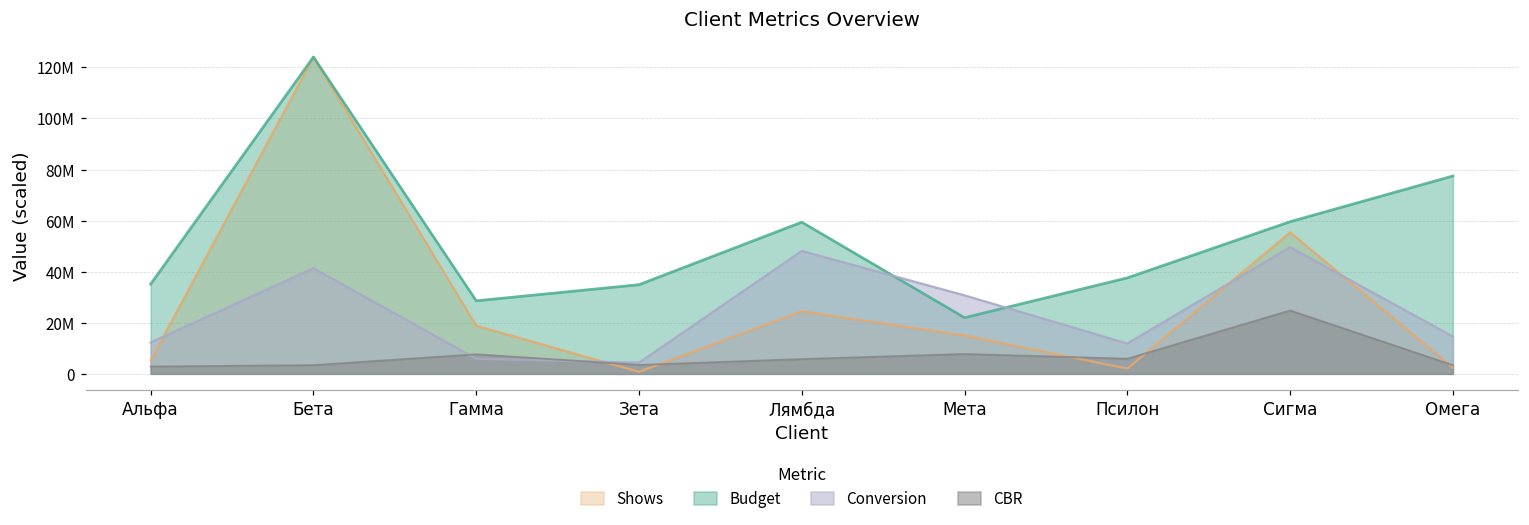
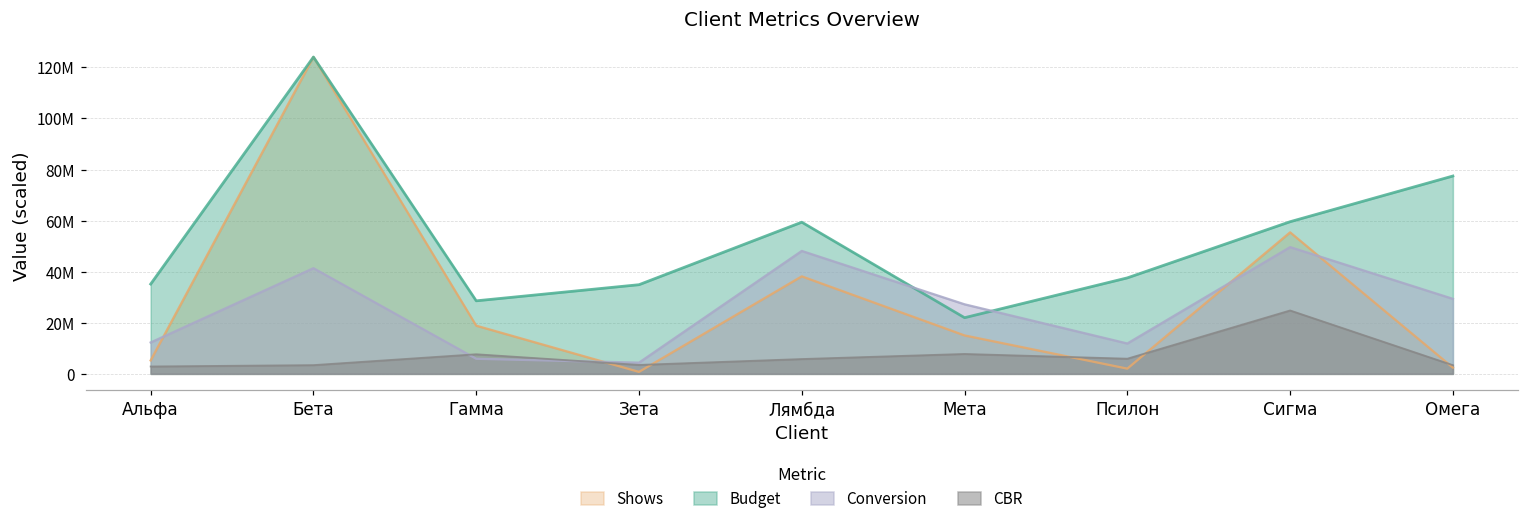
  {
    "Shows": {
      "Альфа": 5000000,
      "Гамма": 19000000,
      "Зета": 1000000,
-     "Лямбда": 24000000,
+     "Лямбда": 38000000,
      "Мета": 15000000,
      "Псилон": 2000000,
      "Сигма": 55000000
    },
    "Conversion": {
      "Альфа": 12000000,
      "Бета": 41000000,
      "Гамма": 6000000,
      "Лямбда": 48000000,
-     "Мета": 31000000,
+     "Мета": 27000000,
      "Псилон": 12000000,
      "Сигма": 50000000,
-     "Омега": 15000000
+     "Омега": 29000000
    }
  }
